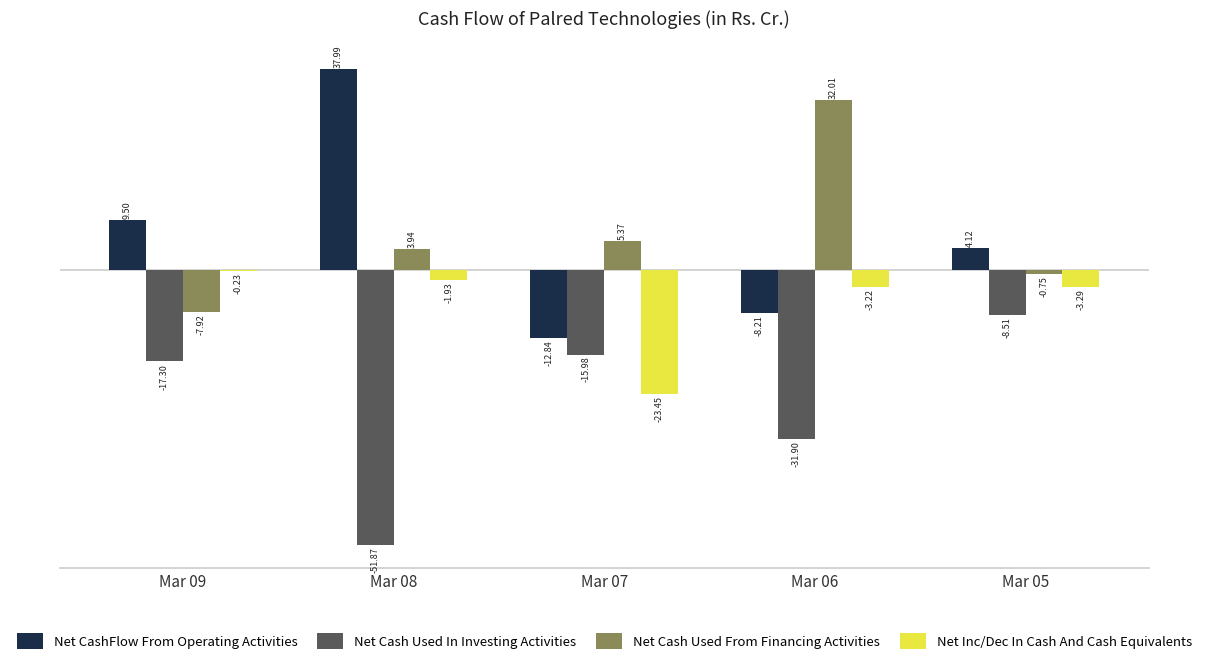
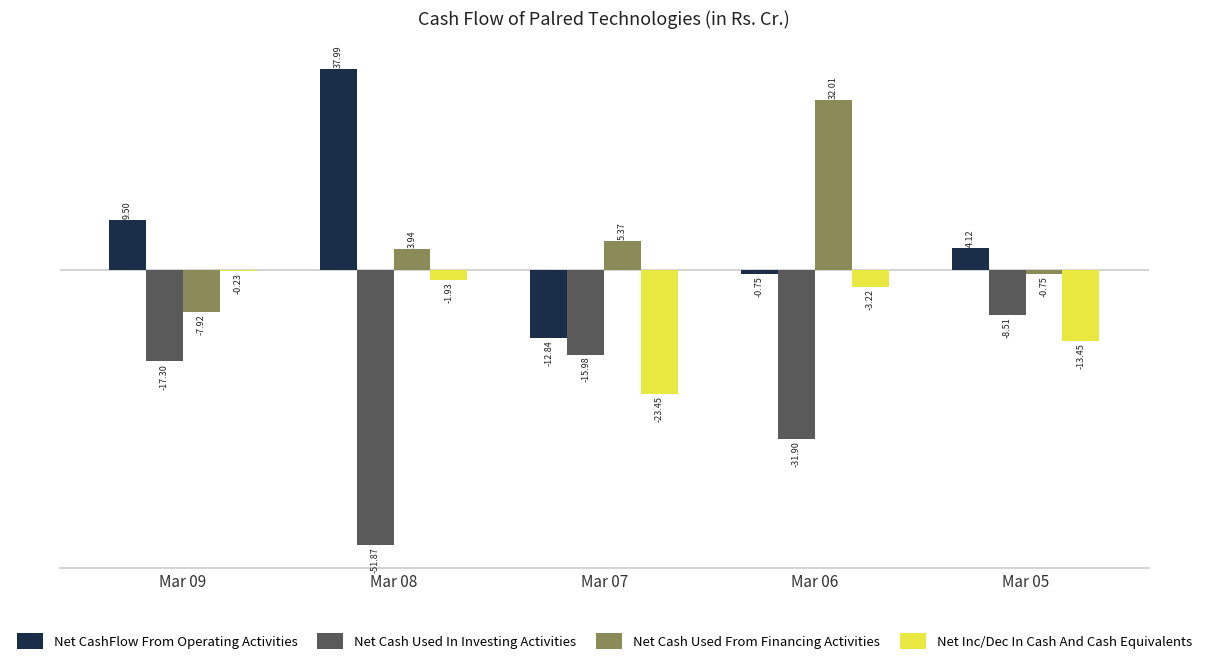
  {
    "Net CashFlow From Operating Activities": {
      "Mar 09": 9.50,
      "Mar 08": 37.99,
      "Mar 07": -12.84,
-     "Mar 06": -8.21,
+     "Mar 06": -0.75,
      "Mar 05": 4.12
    },
    "Net Cash Used In Investing Activities": {
      "Mar 09": -17.30,
      "Mar 08": -51.87,
      "Mar 07": -15.98,
      "Mar 06": -31.90,
      "Mar 05": -8.51
    },
    "Net Cash Used From Financing Activities": {
      "Mar 09": -7.92,
      "Mar 08": 3.94,
      "Mar 07": 5.37,
      "Mar 06": 32.01,
      "Mar 05": -0.75
    },
    "Net Inc/Dec In Cash And Cash Equivalents": {
      "Mar 09": -0.23,
      "Mar 08": -1.93,
      "Mar 07": -23.45,
      "Mar 06": -3.22,
-     "Mar 05": -3.29
+     "Mar 05": -13.45
    }
  }
